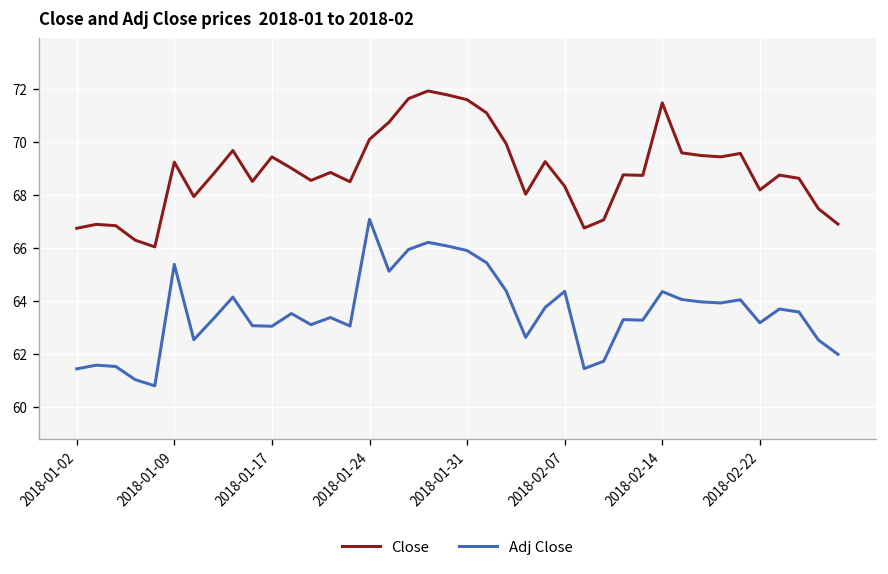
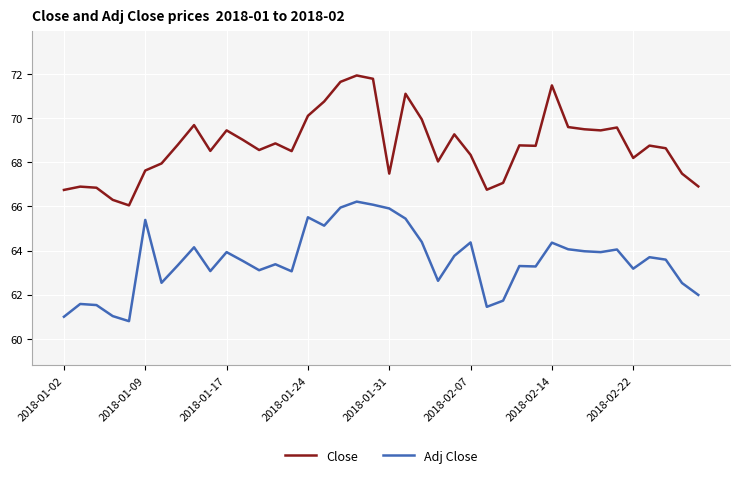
  {
    "Close": {
      "2018-01-02": 66.8,
-     "2018-01-09": 69.3,
+     "2018-01-09": 67.6,
      "2018-01-17": 69.5,
      "2018-01-24": 70.1,
-     "2018-01-31": 71.6,
+     "2018-01-31": 67.5,
      "2018-02-07": 68.3,
      "2018-02-14": 71.5,
      "2018-02-22": 68.2
    },
    "Adj Close": {
-     "2018-01-02": 61.4,
+     "2018-01-02": 61.0,
      "2018-01-09": 65.4,
-     "2018-01-17": 63.1,
-     "2018-01-24": 67.1,
+     "2018-01-17": 63.9,
+     "2018-01-24": 65.5,
      "2018-01-31": 65.9,
      "2018-02-07": 64.4,
      "2018-02-14": 64.4,
      "2018-02-22": 63.2
    }
  }
